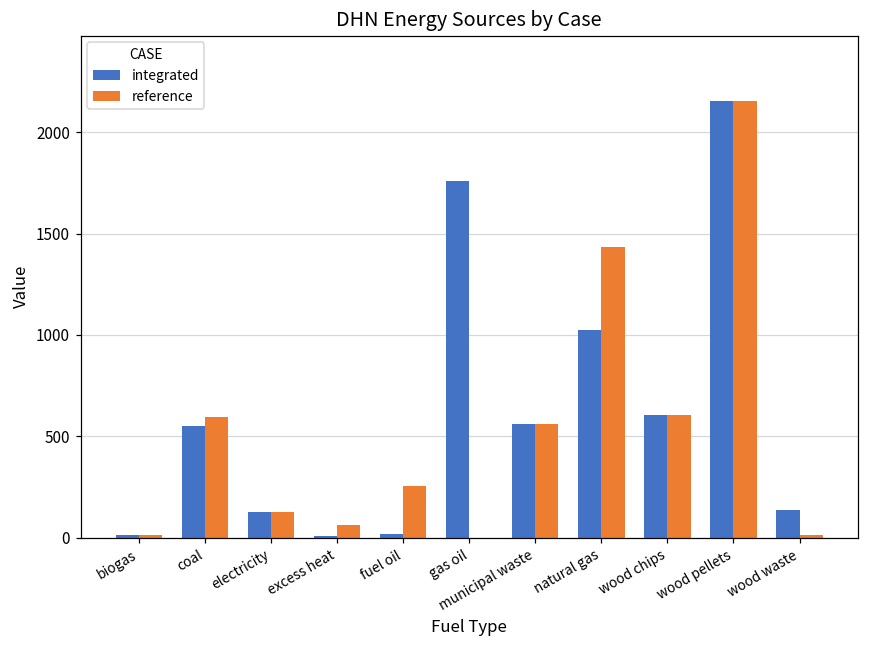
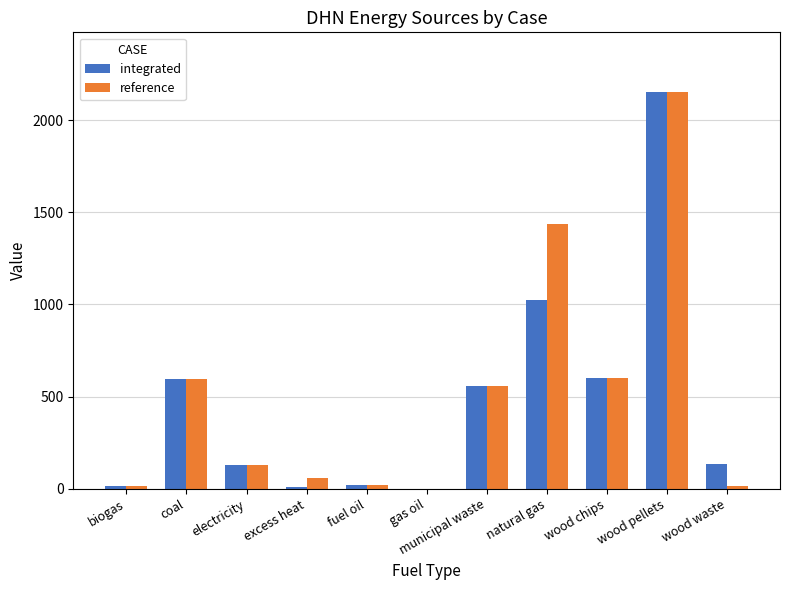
  {
    "integrated": {
-     "coal": 550,
+     "coal": 600,
      "electricity": 130,
      "fuel oil": 20,
-     "gas oil": 1760,
+     "gas oil": 0,
      "municipal waste": 560,
      "natural gas": 1030,
      "wood chips": 600,
      "wood pellets": 2150,
      "wood waste": 130
    },
    "reference": {
      "coal": 600,
      "electricity": 130,
      "excess heat": 60,
-     "fuel oil": 260,
+     "fuel oil": 20,
      "gas oil": 0,
      "municipal waste": 560,
      "natural gas": 1440,
      "wood chips": 600,
      "wood pellets": 2150,
      "wood waste": 10
    }
  }
